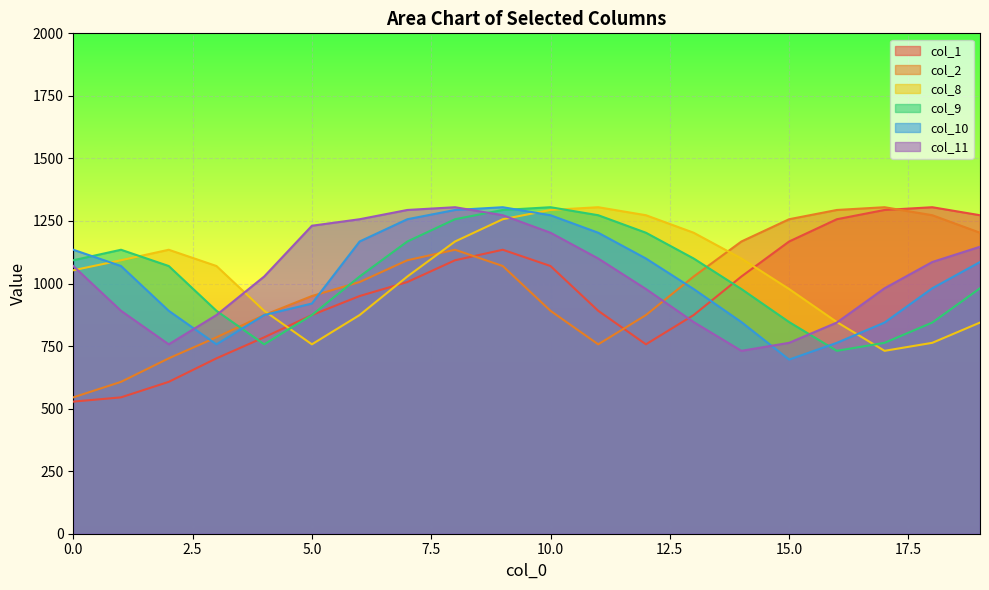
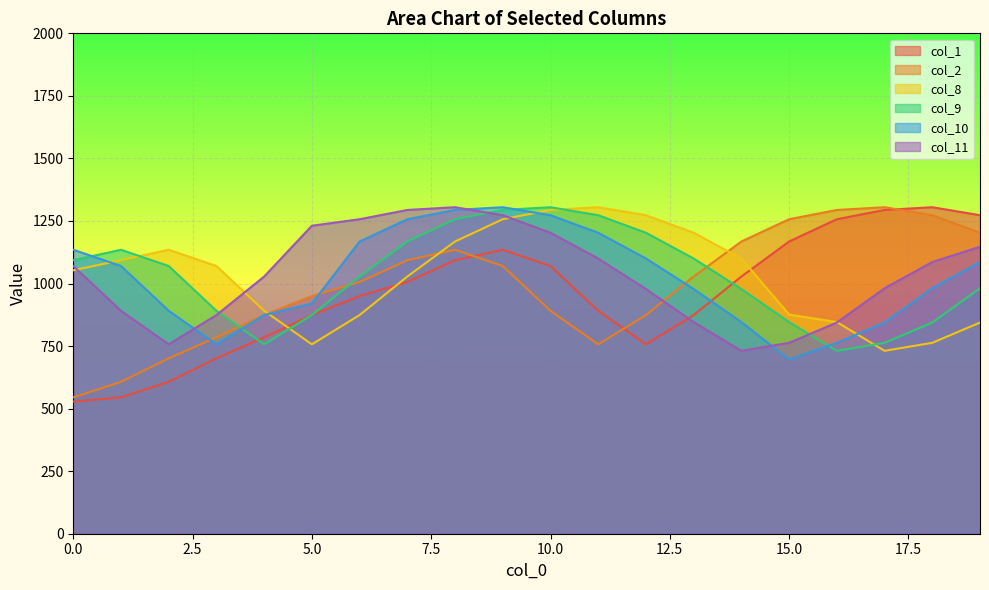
  {
    "col_8": {
      "0.0": 1050,
      "5.0": 760,
      "10.0": 1290,
-     "15.0": 980
+     "15.0": 880
    },
    "col_9": {
      "0.0": 1090,
      "10.0": 1310,
      "15.0": 850
    },
    "col_10": {
      "0.0": 1140,
      "5.0": 920,
      "10.0": 1270,
      "15.0": 700
    },
    "col_11": {
      "0.0": 1070,
      "5.0": 1230,
      "10.0": 1200,
      "15.0": 760
    }
  }
